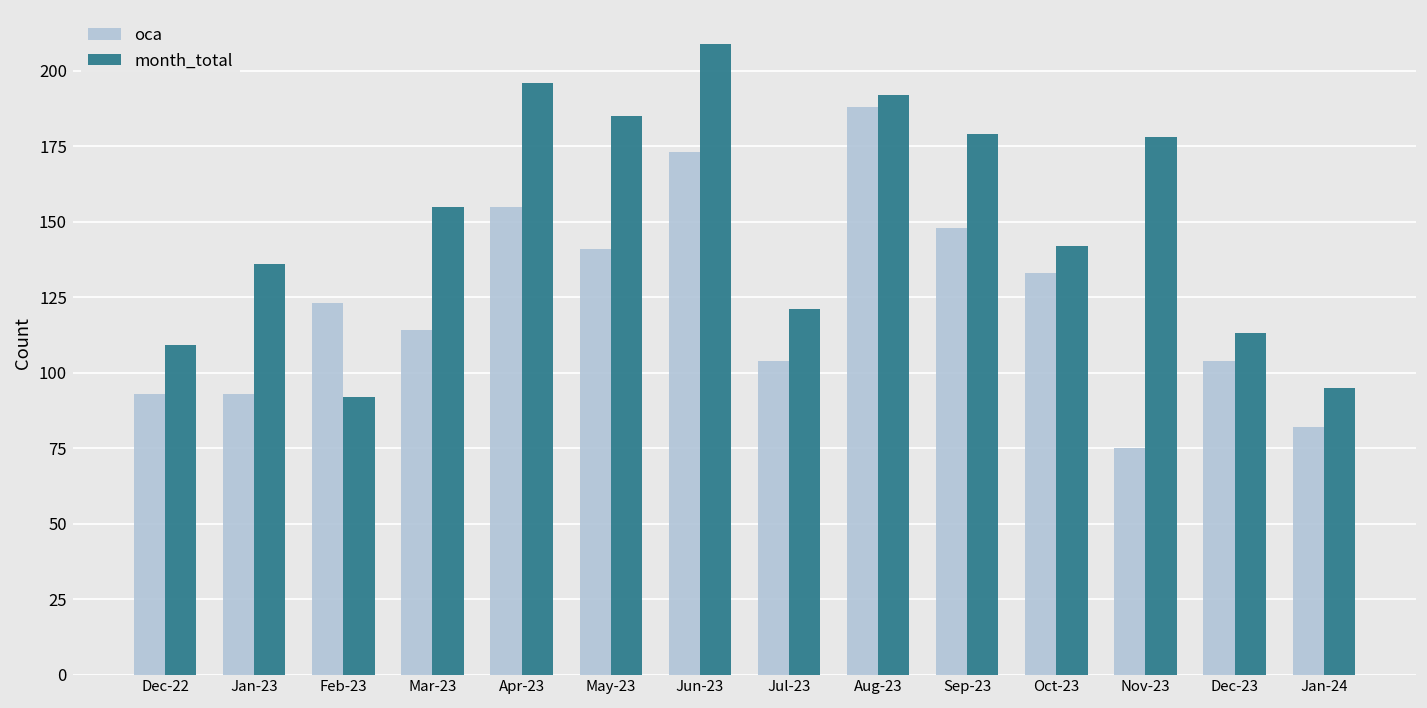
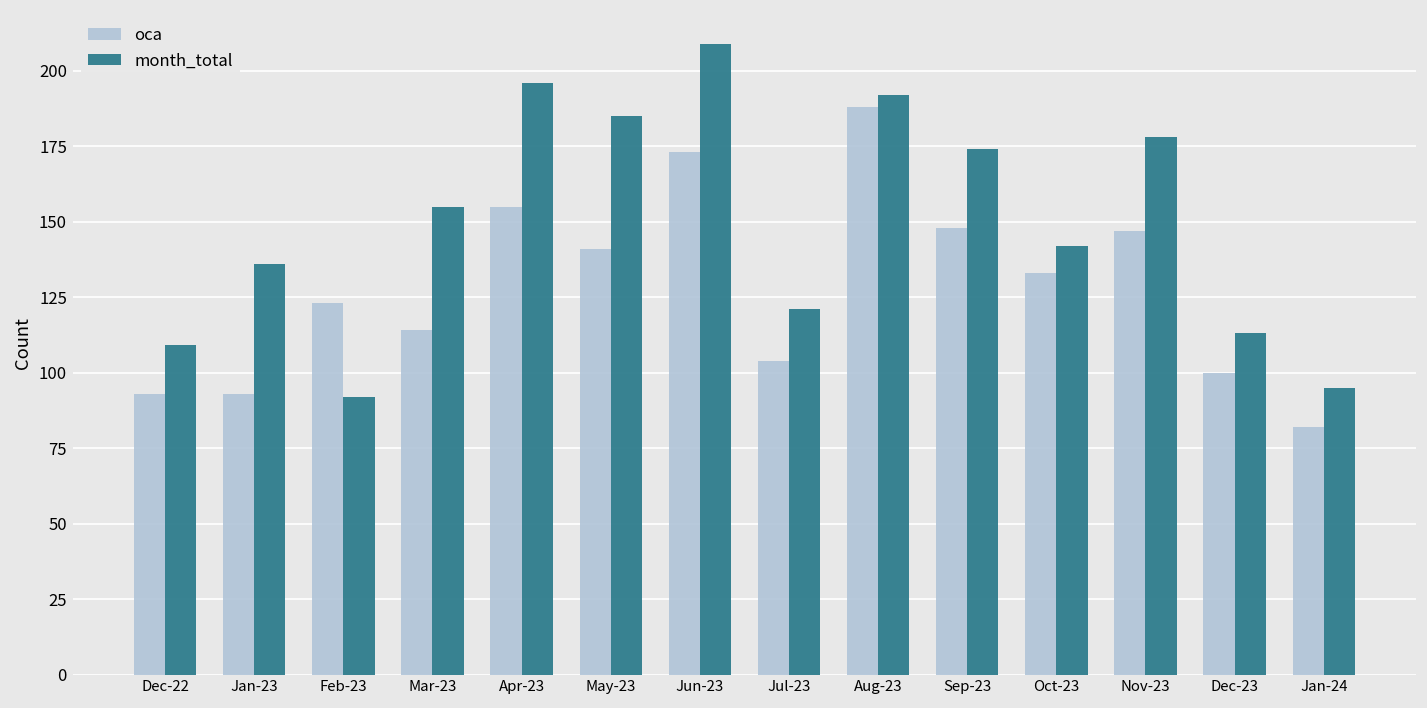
  {
    "oca": {
      "Dec-22": 93,
      "Jan-23": 93,
      "Feb-23": 123,
      "Mar-23": 114,
      "Apr-23": 155,
      "May-23": 141,
      "Jun-23": 173,
      "Jul-23": 104,
      "Aug-23": 188,
      "Sep-23": 148,
      "Oct-23": 133,
-     "Nov-23": 75,
-     "Dec-23": 104,
+     "Nov-23": 147,
+     "Dec-23": 100,
      "Jan-24": 82
    },
    "month_total": {
      "Dec-22": 109,
      "Jan-23": 136,
      "Feb-23": 92,
      "Mar-23": 155,
      "Apr-23": 196,
      "May-23": 185,
      "Jun-23": 209,
      "Jul-23": 121,
      "Aug-23": 192,
-     "Sep-23": 179,
+     "Sep-23": 174,
      "Oct-23": 142,
      "Nov-23": 178,
      "Dec-23": 113,
      "Jan-24": 95
    }
  }
